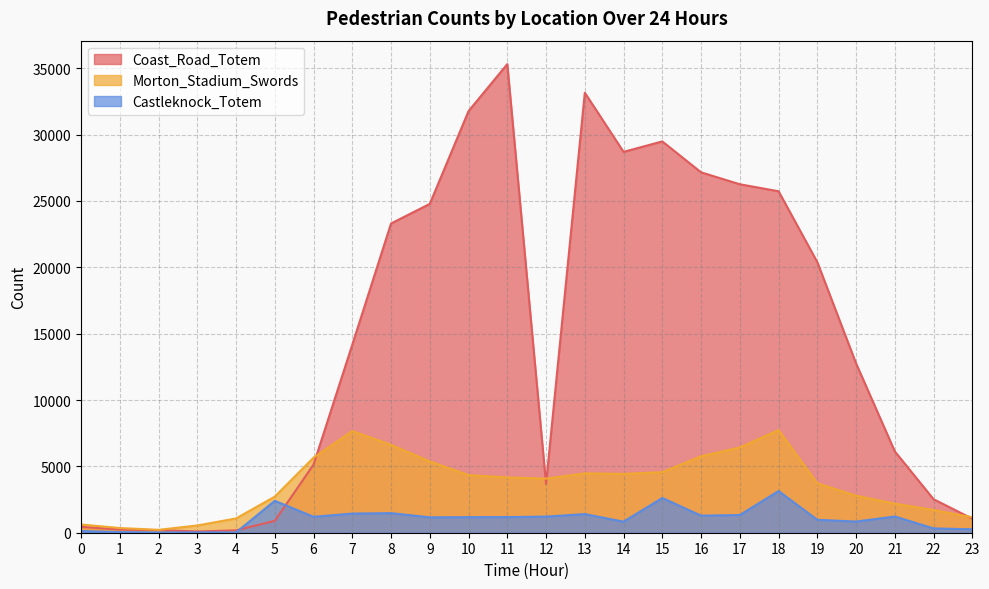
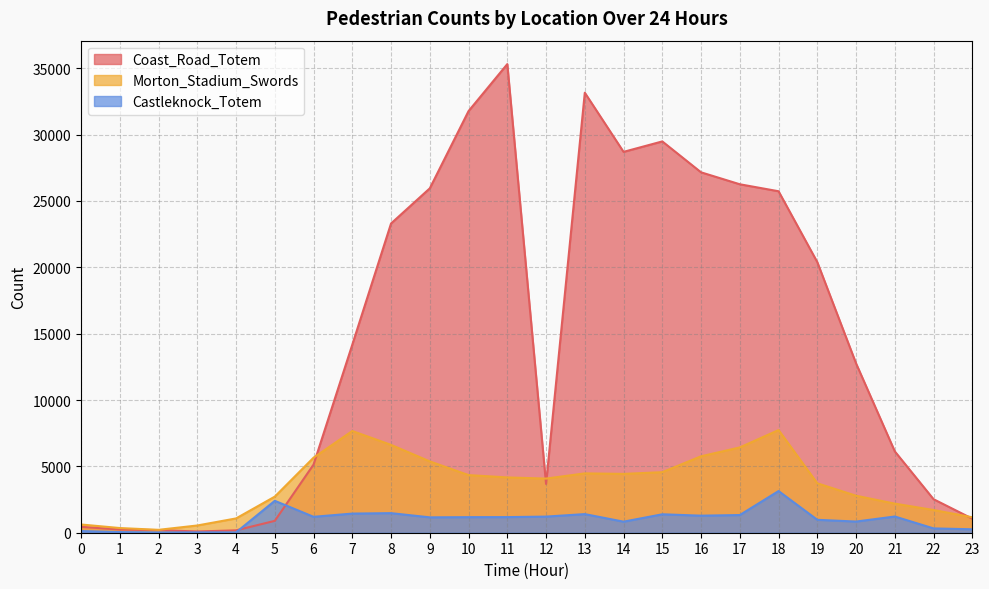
  {
    "Coast_Road_Totem": {
      "5": 900,
      "6": 5100,
      "7": 14200,
      "8": 23300,
-     "9": 24800,
+     "9": 26000,
      "10": 31800,
      "11": 35300,
      "12": 3700,
      "13": 33200,
      "14": 28700,
      "15": 29500,
      "16": 27200,
      "17": 26300,
      "18": 25700,
      "19": 20400,
      "20": 12800,
      "21": 6100,
      "22": 2500
    },
    "Morton_Stadium_Swords": {
      "3": 500,
      "4": 1100,
      "5": 2700,
      "6": 5700,
      "7": 7700,
      "8": 6600,
      "9": 5400,
      "10": 4300,
      "11": 4200,
      "12": 4100,
      "13": 4500,
      "14": 4400,
      "15": 4600,
      "16": 5800,
      "17": 6400,
      "18": 7700,
      "19": 3700,
      "20": 2800,
      "21": 2200,
      "22": 1700
    },
    "Castleknock_Totem": {
      "0": 100,
      "1": 0,
      "5": 2400,
      "6": 1200,
      "7": 1400,
      "8": 1500,
      "9": 1200,
      "10": 1200,
      "11": 1200,
      "12": 1200,
      "13": 1400,
      "14": 800,
-     "15": 2600,
+     "15": 1400,
      "16": 1300,
      "17": 1300,
      "18": 3100,
      "19": 1000,
      "20": 800,
      "21": 1200,
      "22": 300,
      "23": 300
    }
  }
